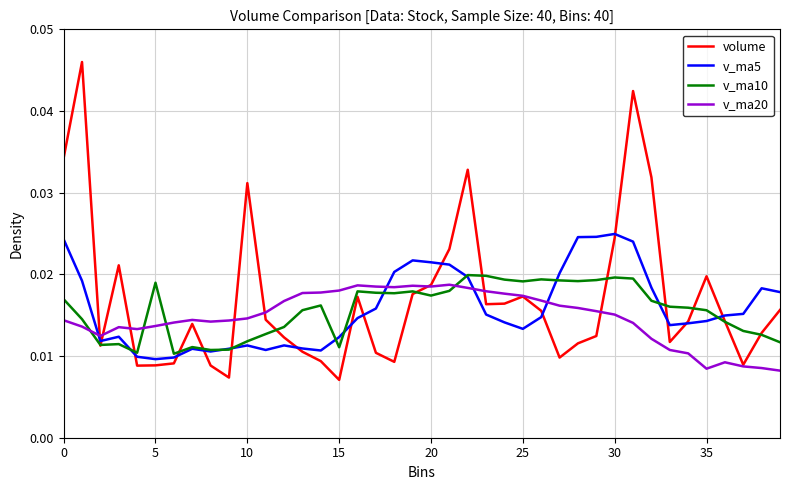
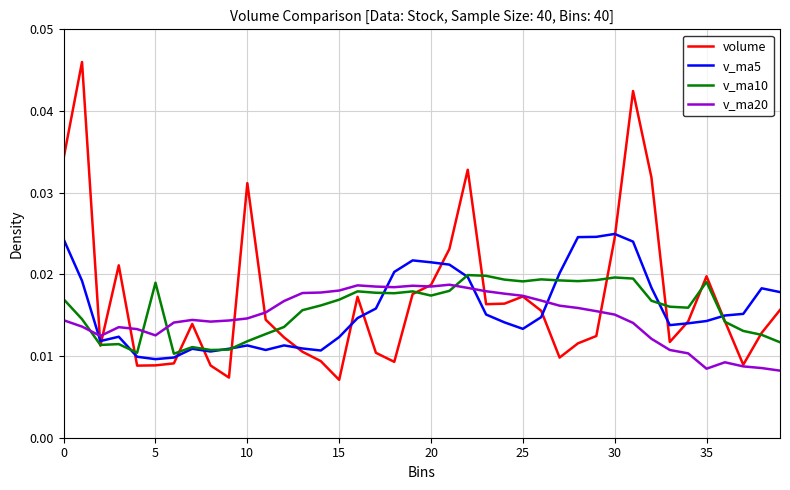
  {
    "volume": {
      "0": 0.034,
      "5": 0.009,
      "10": 0.031,
      "15": 0.007,
      "30": 0.024,
      "35": 0.020
    },
    "v_ma5": {
      "0": 0.024,
      "5": 0.010,
      "10": 0.011,
      "15": 0.012,
      "20": 0.021,
      "25": 0.013,
      "30": 0.025,
      "35": 0.014
    },
    "v_ma10": {
      "0": 0.017,
      "5": 0.019,
      "10": 0.012,
-     "15": 0.011,
+     "15": 0.017,
      "20": 0.017,
      "25": 0.019,
      "30": 0.020,
-     "35": 0.016
+     "35": 0.019
    },
    "v_ma20": {
      "0": 0.014,
-     "5": 0.014,
+     "5": 0.013,
      "10": 0.015,
      "15": 0.018,
      "30": 0.015,
      "35": 0.008
    }
  }
